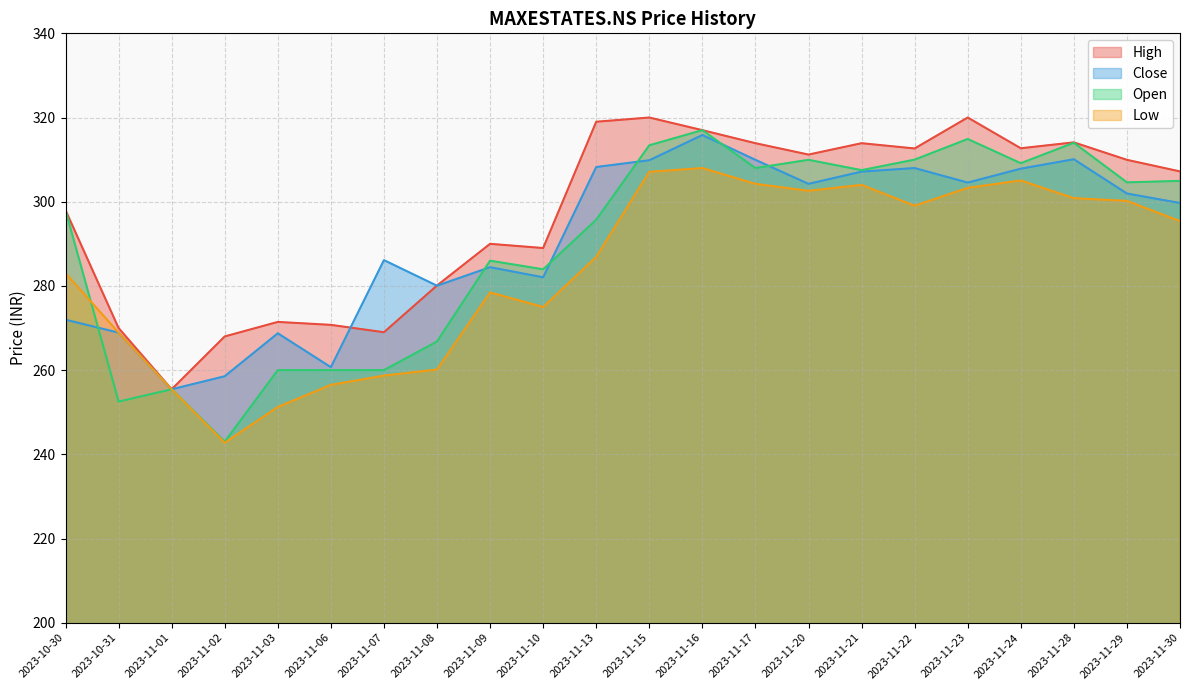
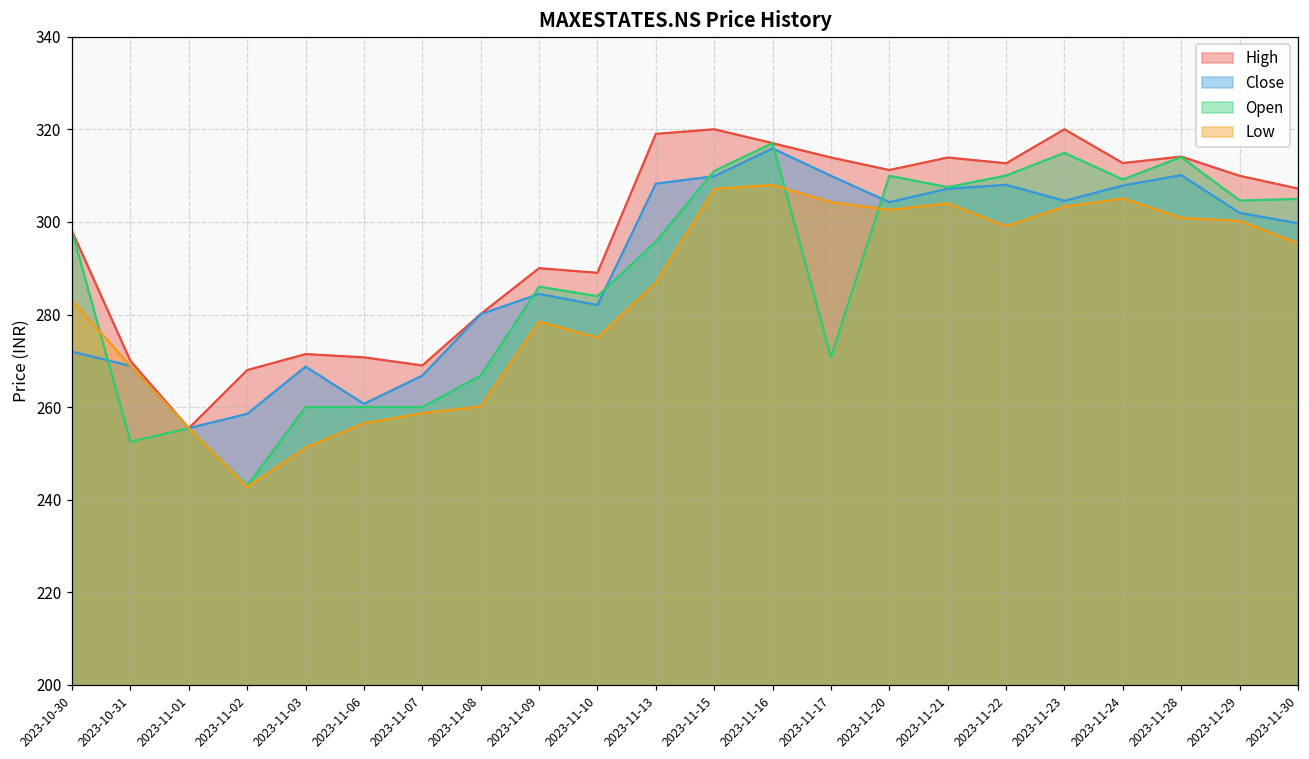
  {
    "Close": {
      "2023-10-30": 272,
      "2023-11-02": 259,
      "2023-11-03": 269,
      "2023-11-06": 261,
-     "2023-11-07": 286,
+     "2023-11-07": 267,
      "2023-11-09": 284,
      "2023-11-10": 282,
      "2023-11-13": 308,
      "2023-11-15": 310,
      "2023-11-16": 316,
      "2023-11-17": 310,
      "2023-11-20": 304,
      "2023-11-22": 308,
      "2023-11-23": 305,
      "2023-11-24": 308,
      "2023-11-28": 310,
      "2023-11-29": 302,
      "2023-11-30": 300
    },
    "Open": {
      "2023-10-31": 253,
      "2023-11-03": 260,
      "2023-11-06": 260,
      "2023-11-07": 260,
      "2023-11-08": 267,
      "2023-11-09": 286,
      "2023-11-10": 284,
      "2023-11-13": 296,
-     "2023-11-15": 313,
-     "2023-11-17": 308,
+     "2023-11-15": 311,
+     "2023-11-17": 271,
      "2023-11-20": 310,
      "2023-11-22": 310,
      "2023-11-23": 315,
      "2023-11-24": 309,
      "2023-11-29": 305,
      "2023-11-30": 305
    }
  }
